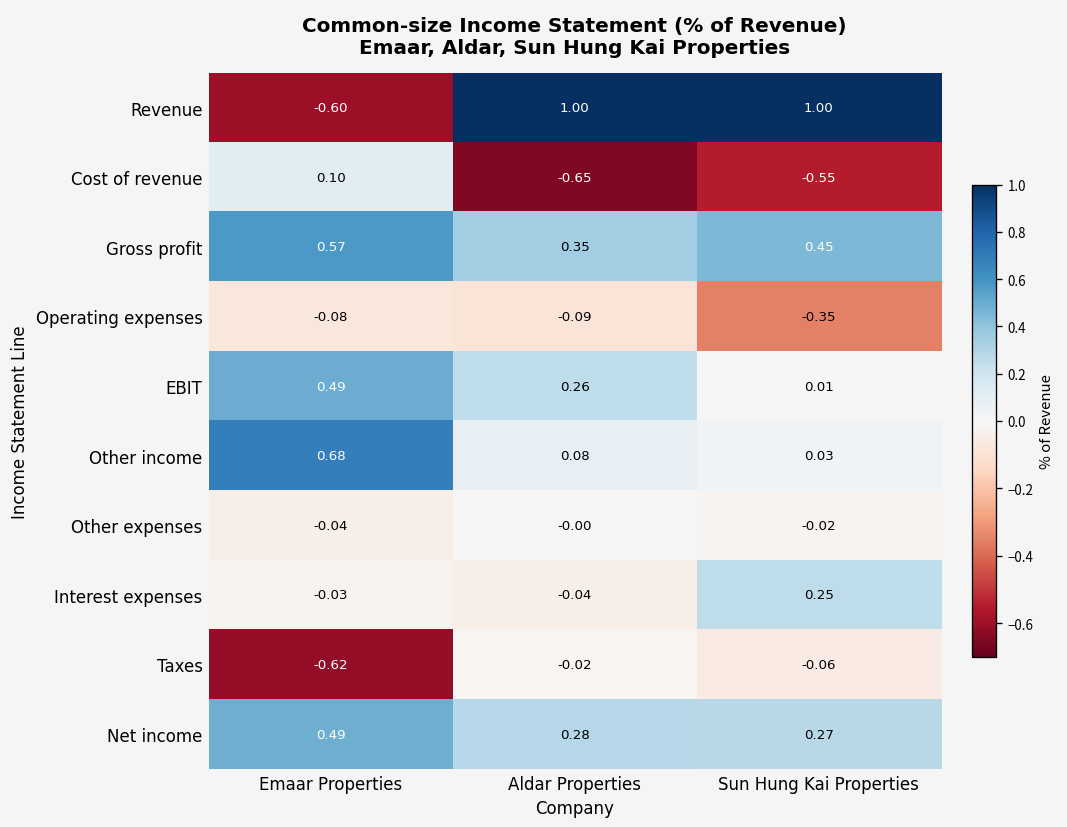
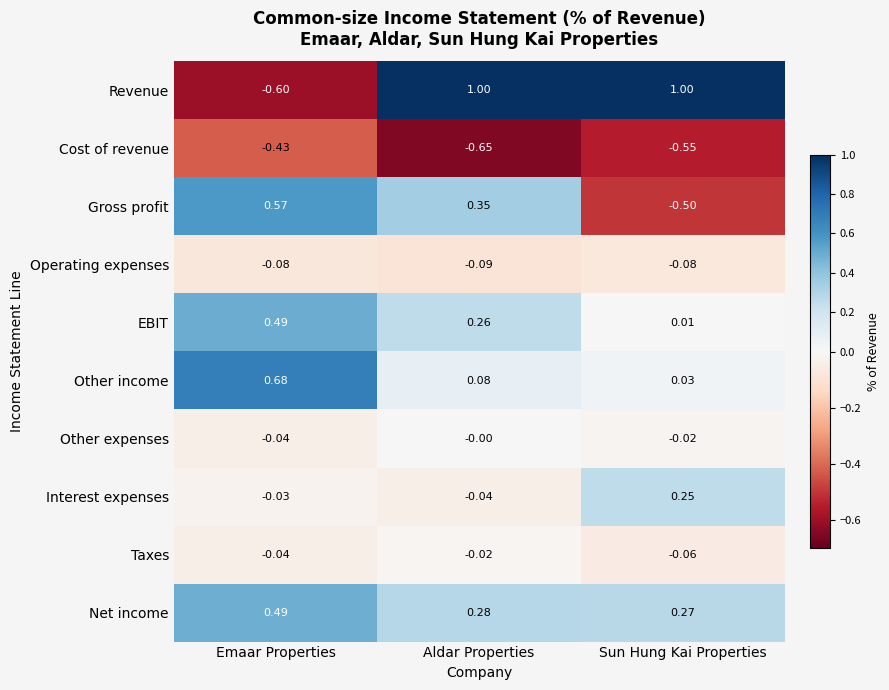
  {
    "Revenue": {
      "Emaar Properties": -0.60,
      "Aldar Properties": 1.00,
      "Sun Hung Kai Properties": 1.00
    },
    "Cost of revenue": {
-     "Emaar Properties": 0.10,
+     "Emaar Properties": -0.43,
      "Aldar Properties": -0.65,
      "Sun Hung Kai Properties": -0.55
    },
    "Gross profit": {
      "Emaar Properties": 0.57,
      "Aldar Properties": 0.35,
-     "Sun Hung Kai Properties": 0.45
+     "Sun Hung Kai Properties": -0.50
    },
    "Operating expenses": {
      "Emaar Properties": -0.08,
      "Aldar Properties": -0.09,
-     "Sun Hung Kai Properties": -0.35
+     "Sun Hung Kai Properties": -0.08
    },
    "EBIT": {
      "Emaar Properties": 0.49,
      "Aldar Properties": 0.26,
      "Sun Hung Kai Properties": 0.01
    },
    "Other income": {
      "Emaar Properties": 0.68,
      "Aldar Properties": 0.08,
      "Sun Hung Kai Properties": 0.03
    },
    "Other expenses": {
      "Emaar Properties": -0.04,
      "Aldar Properties": -0.00,
      "Sun Hung Kai Properties": -0.02
    },
    "Interest expenses": {
      "Emaar Properties": -0.03,
      "Aldar Properties": -0.04,
      "Sun Hung Kai Properties": 0.25
    },
    "Taxes": {
-     "Emaar Properties": -0.62,
+     "Emaar Properties": -0.04,
      "Aldar Properties": -0.02,
      "Sun Hung Kai Properties": -0.06
    },
    "Net income": {
      "Emaar Properties": 0.49,
      "Aldar Properties": 0.28,
      "Sun Hung Kai Properties": 0.27
    }
  }
